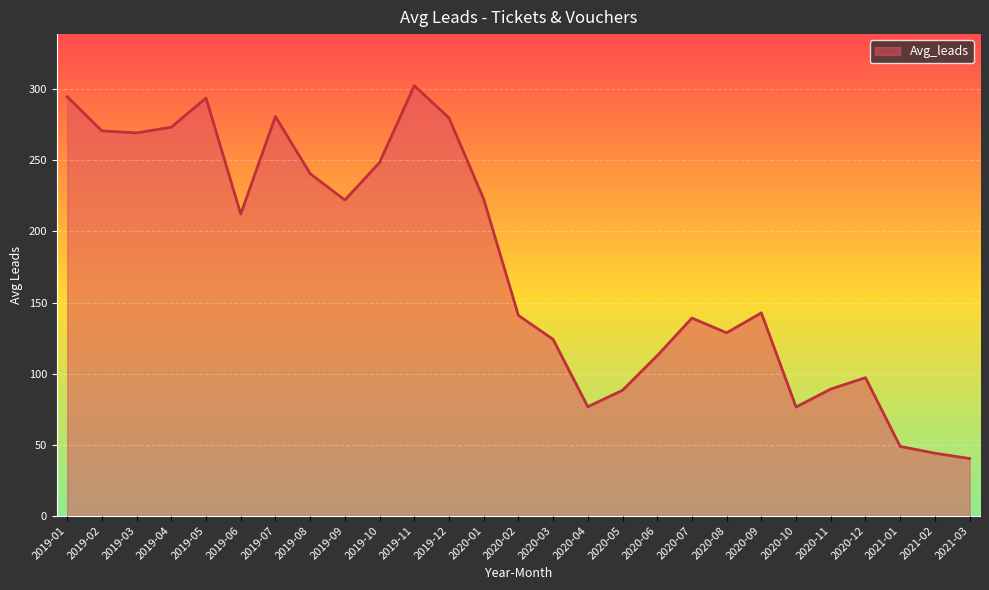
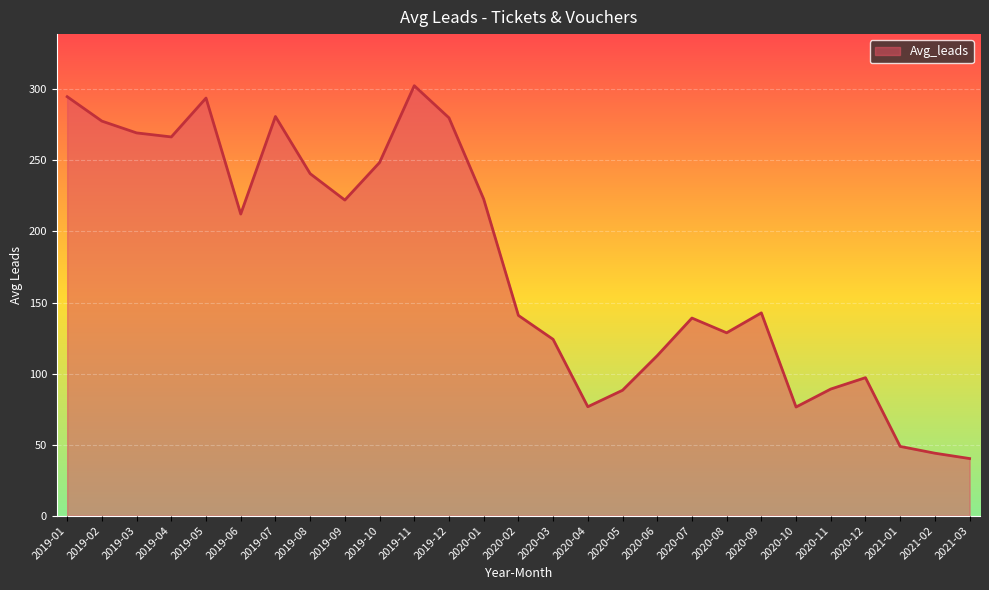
  {
    "2019-01": 295,
-   "2019-02": 271,
+   "2019-02": 278,
    "2019-03": 269,
-   "2019-04": 273,
+   "2019-04": 267,
    "2019-05": 294,
    "2019-06": 212,
    "2019-07": 281,
    "2019-08": 241,
    "2019-09": 222,
    "2019-10": 249,
    "2019-11": 303,
    "2019-12": 280,
    "2020-01": 223,
    "2020-02": 141,
    "2020-03": 124,
    "2020-04": 77,
    "2020-05": 88,
    "2020-06": 113,
    "2020-07": 139,
    "2020-08": 129,
    "2020-09": 143,
    "2020-10": 76,
    "2020-11": 89,
    "2020-12": 97,
    "2021-01": 49,
    "2021-02": 44,
    "2021-03": 40
  }
